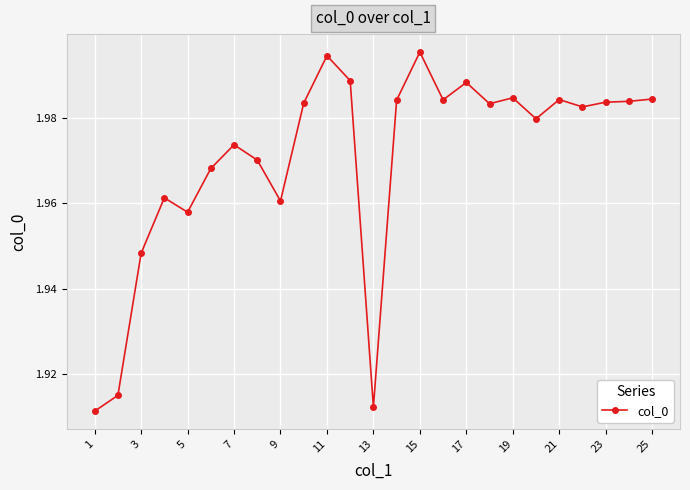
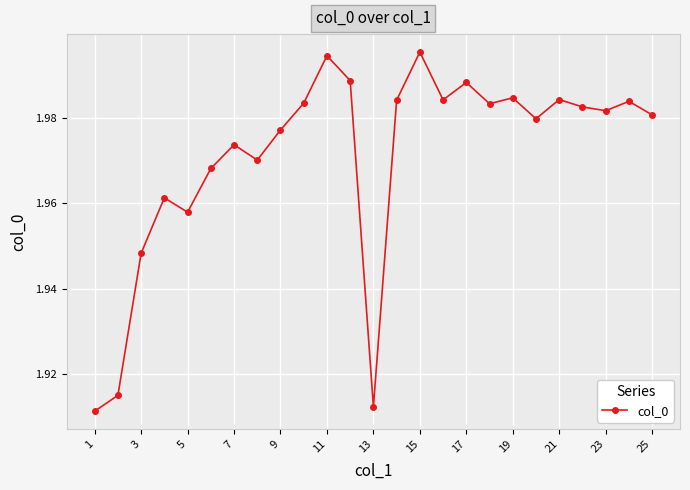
  {
    "1": 1.911,
    "3": 1.948,
    "5": 1.958,
    "7": 1.974,
-   "9": 1.961,
+   "9": 1.977,
    "11": 1.995,
    "13": 1.912,
    "15": 1.996,
    "17": 1.988,
    "19": 1.985,
    "21": 1.984,
-   "23": 1.984,
-   "25": 1.984
+   "23": 1.982,
+   "25": 1.981
  }
